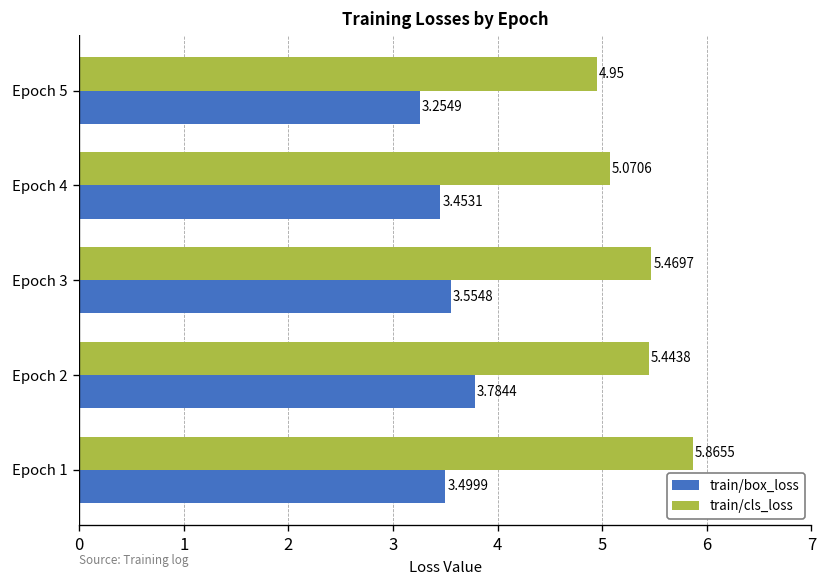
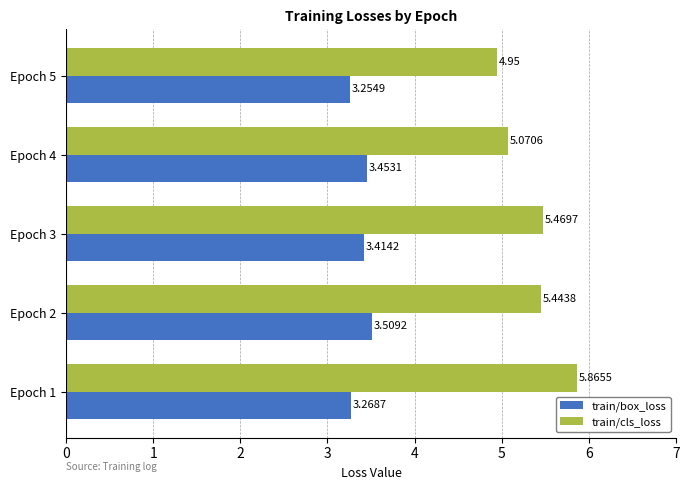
  {
    "train/box_loss": {
      "Epoch 5": 3.2549,
      "Epoch 4": 3.4531,
-     "Epoch 3": 3.5548,
-     "Epoch 2": 3.7844,
-     "Epoch 1": 3.4999
+     "Epoch 3": 3.4142,
+     "Epoch 2": 3.5092,
+     "Epoch 1": 3.2687
    },
    "train/cls_loss": {
      "Epoch 5": 4.95,
      "Epoch 4": 5.0706,
      "Epoch 3": 5.4697,
      "Epoch 2": 5.4438,
      "Epoch 1": 5.8655
    }
  }
